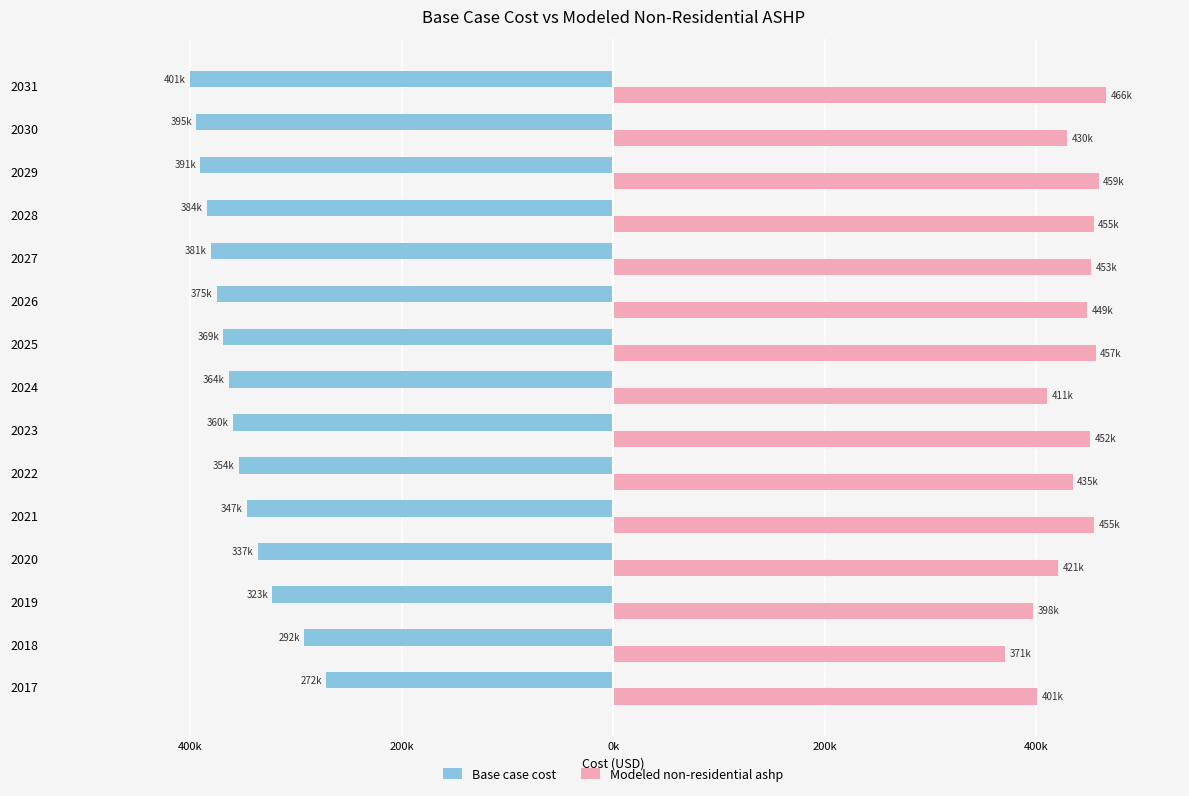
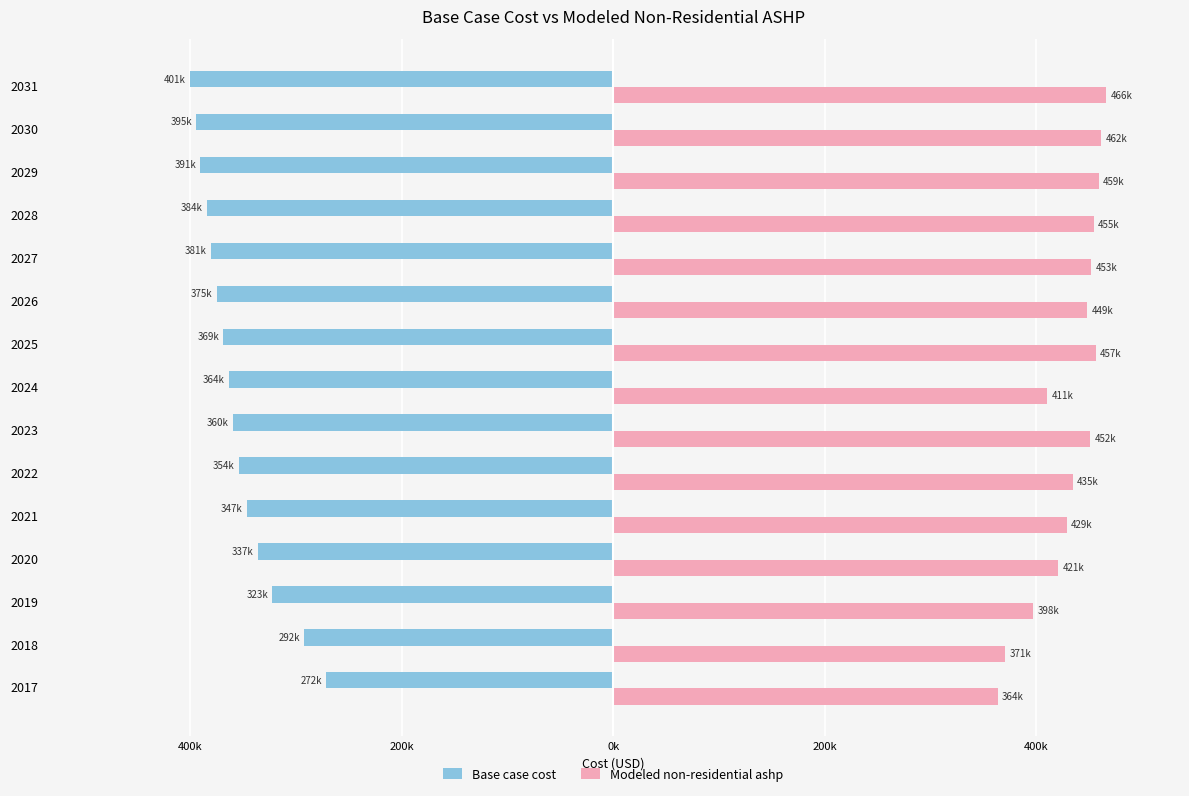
  {
    "Modeled non-residential ashp": {
      "2031": "466k",
-     "2030": "430k",
+     "2030": "462k",
      "2029": "459k",
      "2028": "455k",
      "2027": "453k",
      "2026": "449k",
      "2025": "457k",
      "2024": "411k",
      "2023": "452k",
      "2022": "435k",
-     "2021": "455k",
+     "2021": "429k",
      "2020": "421k",
      "2019": "398k",
      "2018": "371k",
-     "2017": "401k"
+     "2017": "364k"
    }
  }
